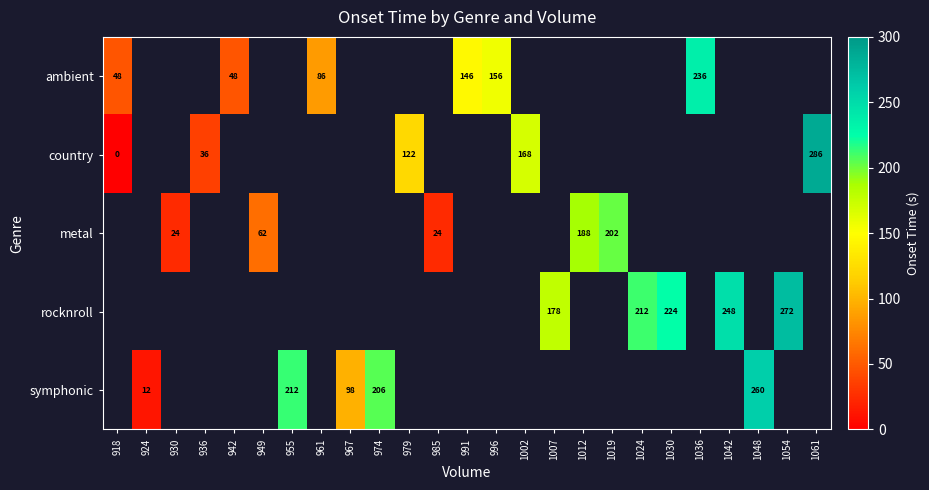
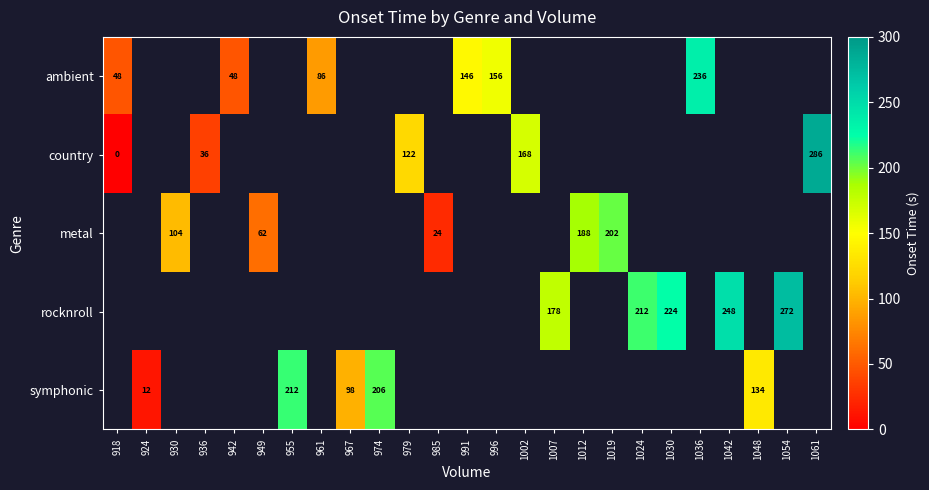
  {
    "ambient": {
      "918": 48,
      "942": 48,
      "961": 86,
      "991": 146,
      "996": 156,
      "1036": 236
    },
    "country": {
      "918": 0,
      "936": 36,
      "979": 122,
      "1002": 168,
      "1061": 286
    },
    "metal": {
-     "930": 24,
+     "930": 104,
      "949": 62,
      "985": 24,
      "1012": 188,
      "1019": 202
    },
    "rocknroll": {
      "1007": 178,
      "1024": 212,
      "1030": 224,
      "1042": 248,
      "1054": 272
    },
    "symphonic": {
      "924": 12,
      "955": 212,
      "967": 98,
      "974": 206,
-     "1048": 260
+     "1048": 134
    }
  }
